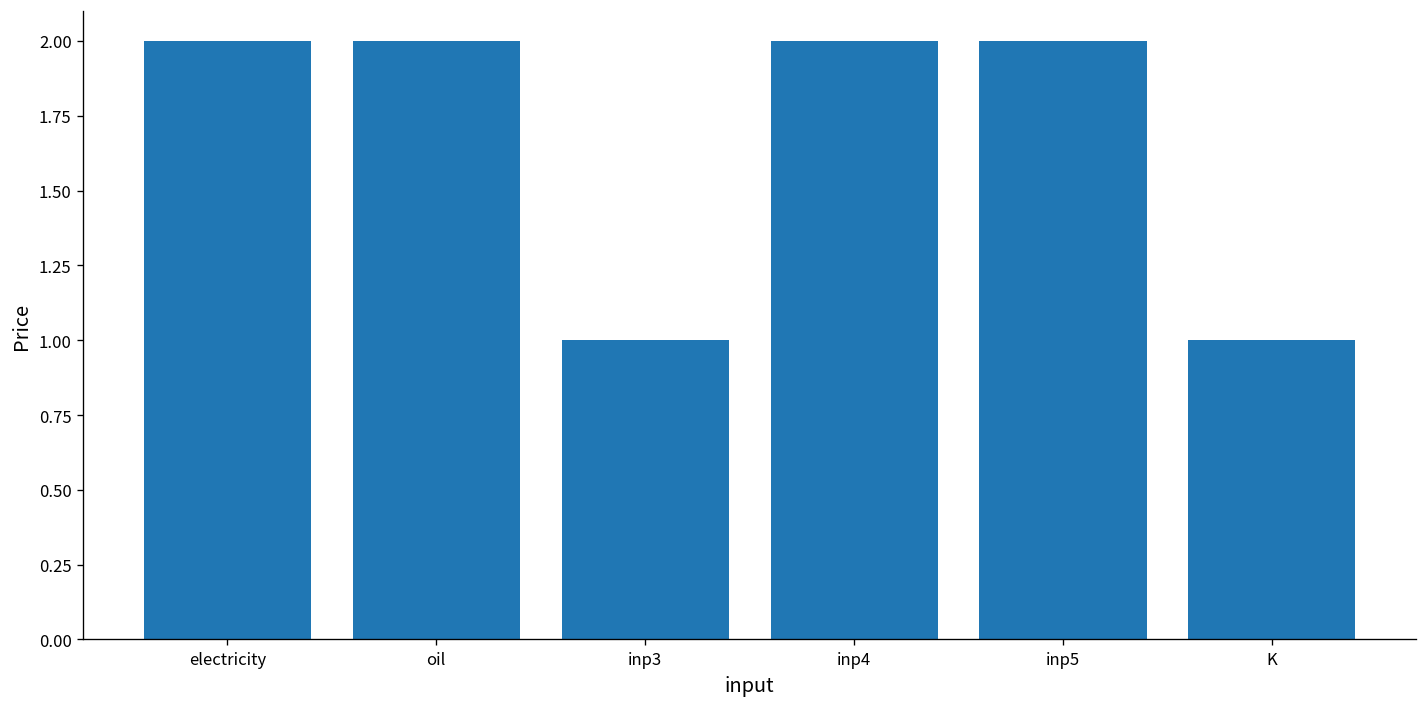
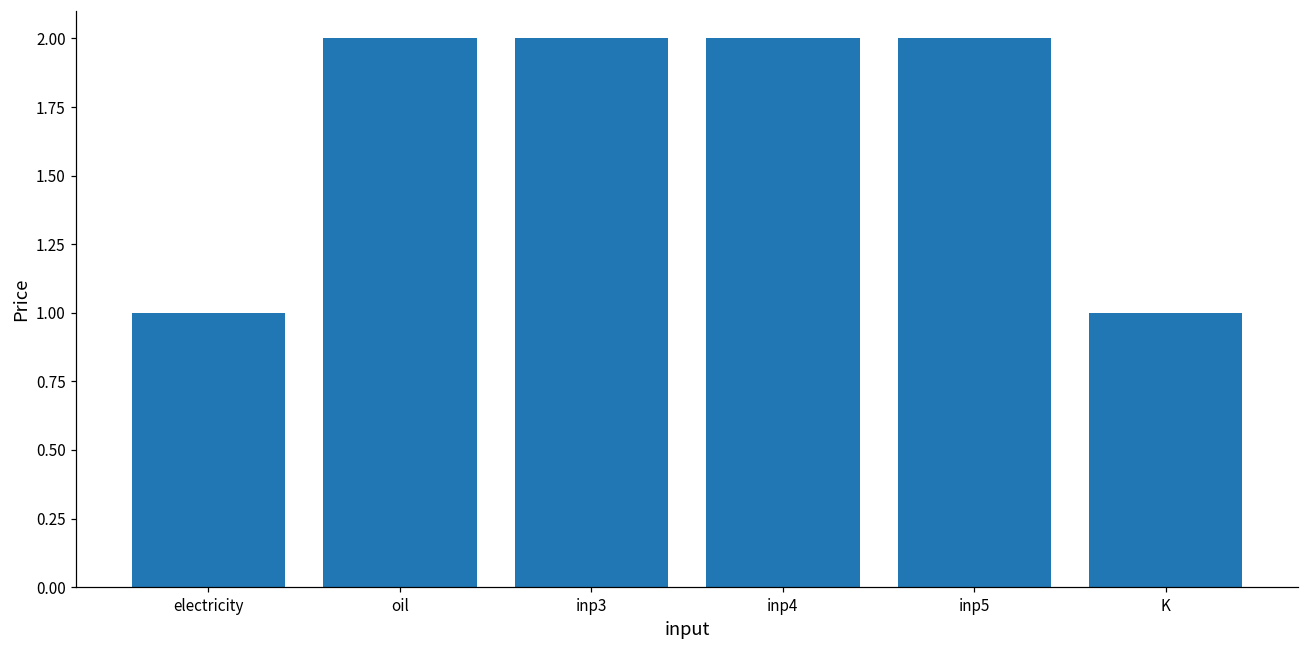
  {
-   "electricity": 2,
+   "electricity": 1,
    "oil": 2,
-   "inp3": 1,
+   "inp3": 2,
    "inp4": 2,
    "inp5": 2,
    "K": 1
  }
